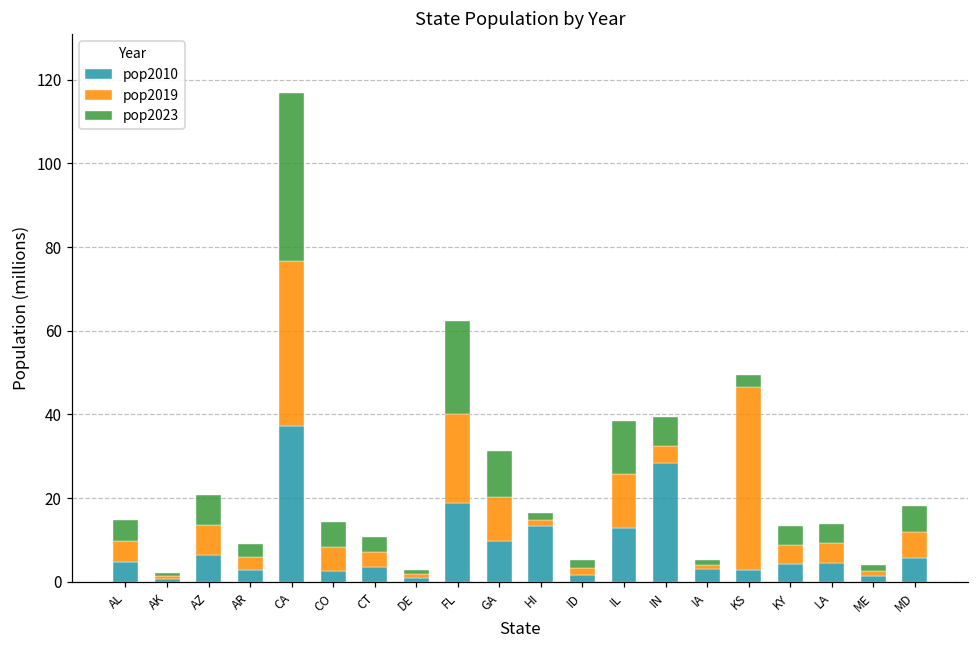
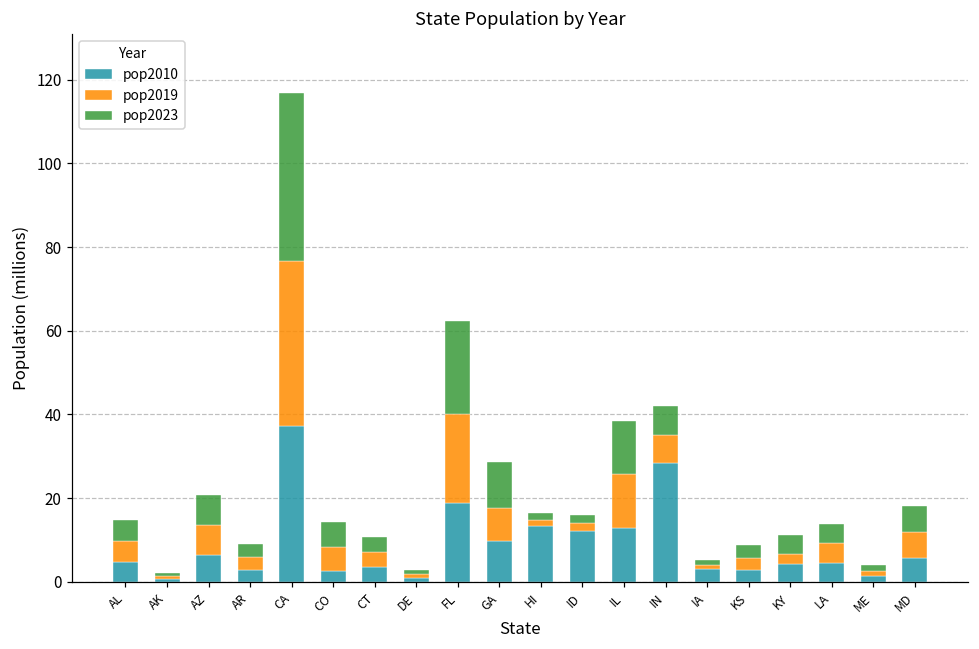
  {
    "pop2010": {
      "AL": 5,
      "AK": 1,
      "AZ": 6,
      "AR": 3,
      "CA": 37,
      "CO": 3,
      "CT": 4,
      "DE": 1,
      "FL": 19,
      "GA": 10,
      "HI": 13,
-     "ID": 2,
+     "ID": 12,
      "IL": 13,
      "IN": 28,
      "IA": 3,
      "KS": 3,
      "KY": 4,
      "LA": 5,
      "ME": 1,
      "MD": 6
    },
    "pop2019": {
      "AL": 5,
      "AK": 1,
      "AZ": 7,
      "AR": 3,
      "CA": 39,
      "CO": 6,
      "CT": 4,
      "DE": 1,
      "FL": 21,
-     "GA": 11,
+     "GA": 8,
      "HI": 1,
      "ID": 2,
      "IL": 13,
-     "IN": 4,
+     "IN": 7,
      "IA": 1,
-     "KS": 44,
-     "KY": 4,
+     "KS": 3,
+     "KY": 2,
      "LA": 5,
      "ME": 1,
      "MD": 6
    },
    "pop2023": {
      "AL": 5,
      "AK": 1,
      "AZ": 7,
      "AR": 3,
      "CA": 40,
      "CO": 6,
      "CT": 4,
      "DE": 1,
      "FL": 22,
      "GA": 11,
      "HI": 1,
      "ID": 2,
      "IL": 13,
      "IN": 7,
      "IA": 1,
      "KS": 3,
      "KY": 5,
      "LA": 5,
      "ME": 1,
      "MD": 6
    }
  }
